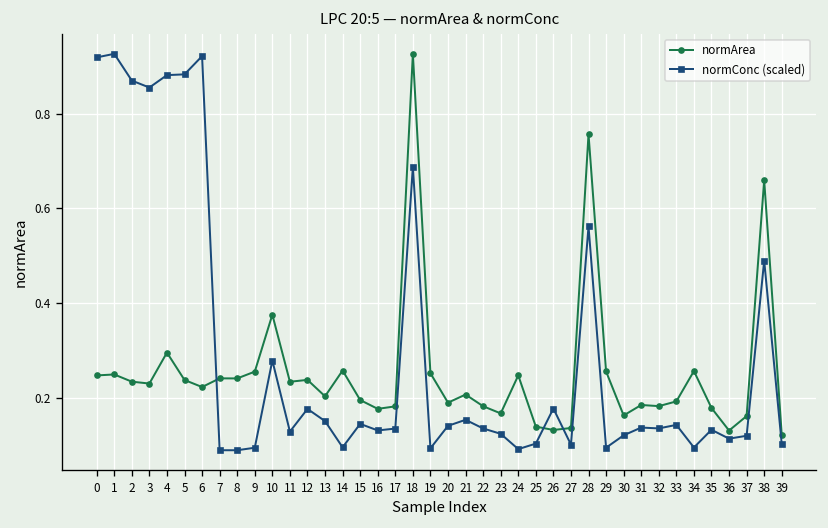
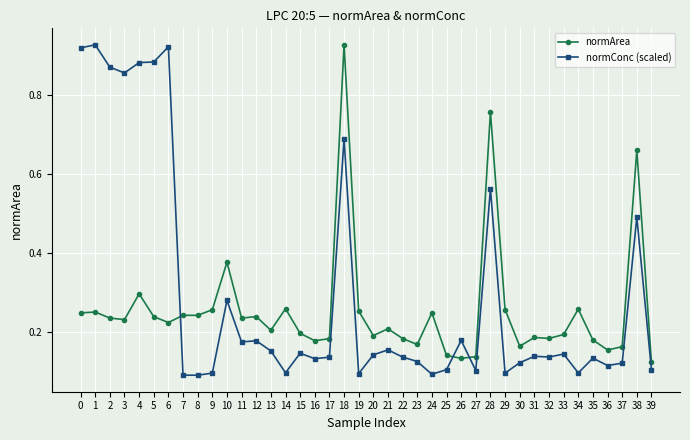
  {
    "normArea": {
      "0": 0.25,
      "1": 0.25,
      "2": 0.23,
      "3": 0.23,
      "4": 0.30,
      "5": 0.24,
      "6": 0.22,
      "7": 0.24,
      "8": 0.24,
      "9": 0.26,
      "10": 0.38,
      "11": 0.23,
      "12": 0.24,
      "13": 0.20,
      "14": 0.26,
      "15": 0.20,
      "16": 0.18,
      "17": 0.18,
      "18": 0.93,
      "19": 0.25,
      "20": 0.19,
      "21": 0.21,
      "22": 0.18,
      "23": 0.17,
      "24": 0.25,
      "25": 0.14,
      "26": 0.13,
      "27": 0.14,
      "28": 0.76,
      "29": 0.26,
      "30": 0.16,
      "31": 0.19,
      "32": 0.18,
      "33": 0.19,
      "34": 0.26,
      "35": 0.18,
-     "36": 0.13,
+     "36": 0.15,
      "37": 0.16,
      "38": 0.66,
      "39": 0.12
    },
    "normConc (scaled)": {
      "0": 0.92,
      "1": 0.93,
      "2": 0.87,
      "3": 0.85,
      "4": 0.88,
      "5": 0.88,
      "6": 0.92,
      "7": 0.09,
      "8": 0.09,
      "9": 0.09,
      "10": 0.28,
-     "11": 0.13,
+     "11": 0.17,
      "12": 0.18,
      "13": 0.15,
      "14": 0.10,
      "15": 0.15,
      "16": 0.13,
      "17": 0.14,
      "18": 0.69,
      "19": 0.09,
      "20": 0.14,
      "21": 0.15,
      "22": 0.14,
      "23": 0.12,
      "24": 0.09,
      "25": 0.10,
      "26": 0.18,
      "27": 0.10,
      "28": 0.56,
      "29": 0.09,
      "30": 0.12,
      "31": 0.14,
      "32": 0.14,
      "33": 0.14,
      "34": 0.10,
      "35": 0.13,
      "36": 0.11,
      "37": 0.12,
      "38": 0.49,
      "39": 0.10
    }
  }
